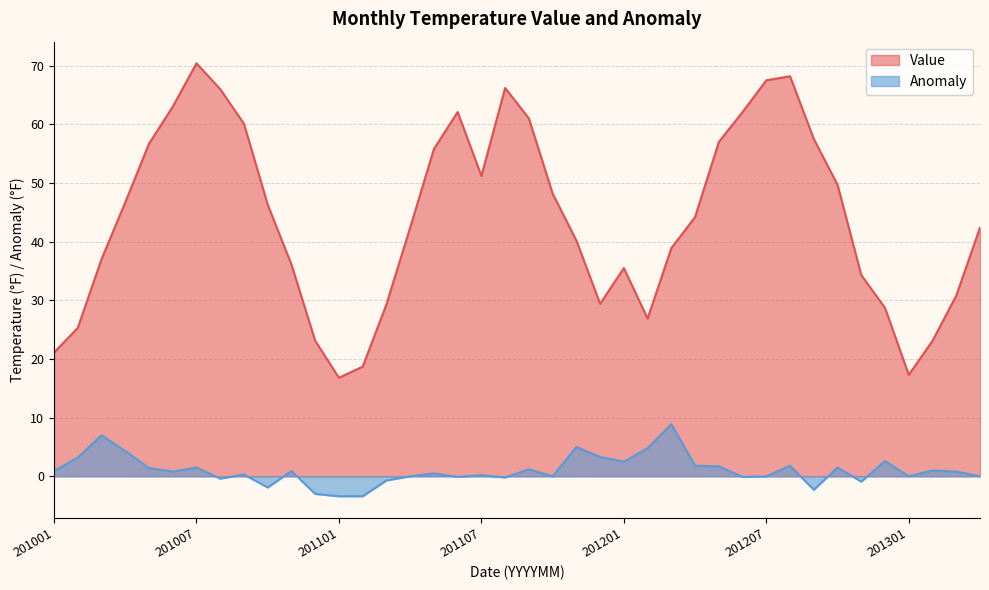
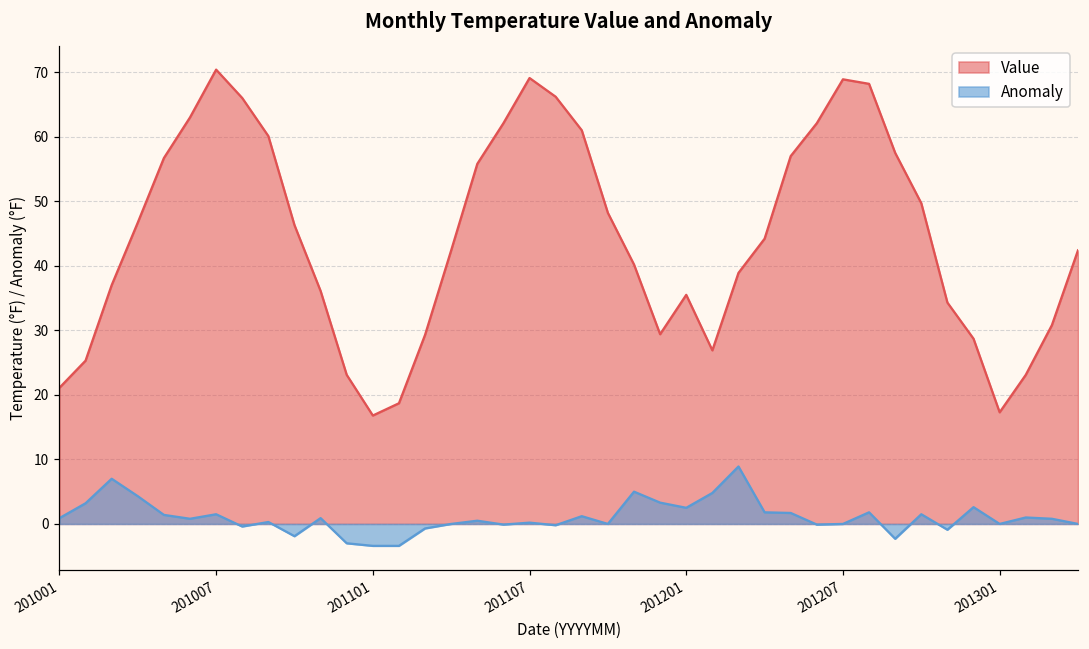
  {
    "Value": {
      "201001": 21,
      "201007": 70,
      "201101": 17,
-     "201107": 51,
+     "201107": 69,
      "201201": 36,
-     "201207": 68,
+     "201207": 69,
      "201301": 17
    }
  }
